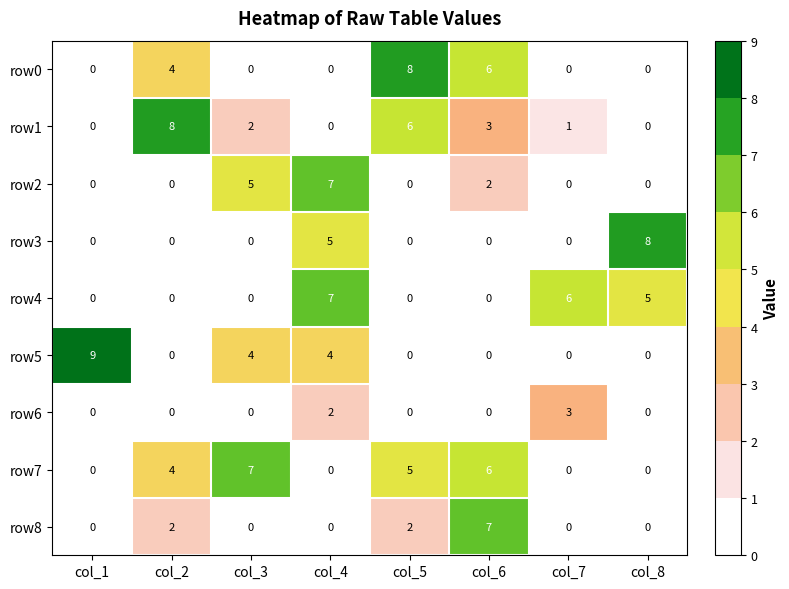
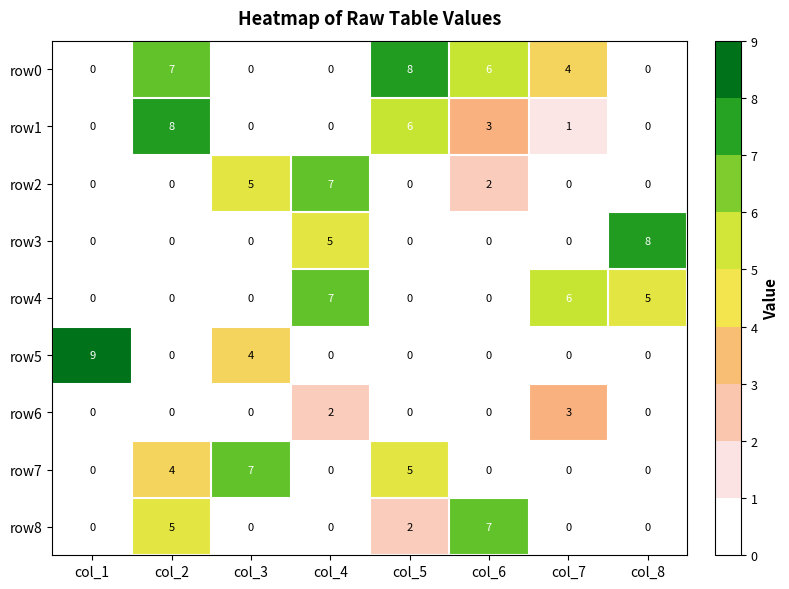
  {
    "row0": {
      "col_1": 0,
-     "col_2": 4,
+     "col_2": 7,
      "col_3": 0,
      "col_4": 0,
      "col_5": 8,
      "col_6": 6,
-     "col_7": 0,
+     "col_7": 4,
      "col_8": 0
    },
    "row1": {
      "col_1": 0,
      "col_2": 8,
-     "col_3": 2,
+     "col_3": 0,
      "col_4": 0,
      "col_5": 6,
      "col_6": 3,
      "col_7": 1,
      "col_8": 0
    },
    "row2": {
      "col_1": 0,
      "col_2": 0,
      "col_3": 5,
      "col_4": 7,
      "col_5": 0,
      "col_6": 2,
      "col_7": 0,
      "col_8": 0
    },
    "row3": {
      "col_1": 0,
      "col_2": 0,
      "col_3": 0,
      "col_4": 5,
      "col_5": 0,
      "col_6": 0,
      "col_7": 0,
      "col_8": 8
    },
    "row4": {
      "col_1": 0,
      "col_2": 0,
      "col_3": 0,
      "col_4": 7,
      "col_5": 0,
      "col_6": 0,
      "col_7": 6,
      "col_8": 5
    },
    "row5": {
      "col_1": 9,
      "col_2": 0,
      "col_3": 4,
-     "col_4": 4,
+     "col_4": 0,
      "col_5": 0,
      "col_6": 0,
      "col_7": 0,
      "col_8": 0
    },
    "row6": {
      "col_1": 0,
      "col_2": 0,
      "col_3": 0,
      "col_4": 2,
      "col_5": 0,
      "col_6": 0,
      "col_7": 3,
      "col_8": 0
    },
    "row7": {
      "col_1": 0,
      "col_2": 4,
      "col_3": 7,
      "col_4": 0,
      "col_5": 5,
-     "col_6": 6,
+     "col_6": 0,
      "col_7": 0,
      "col_8": 0
    },
    "row8": {
      "col_1": 0,
-     "col_2": 2,
+     "col_2": 5,
      "col_3": 0,
      "col_4": 0,
      "col_5": 2,
      "col_6": 7,
      "col_7": 0,
      "col_8": 0
    }
  }
